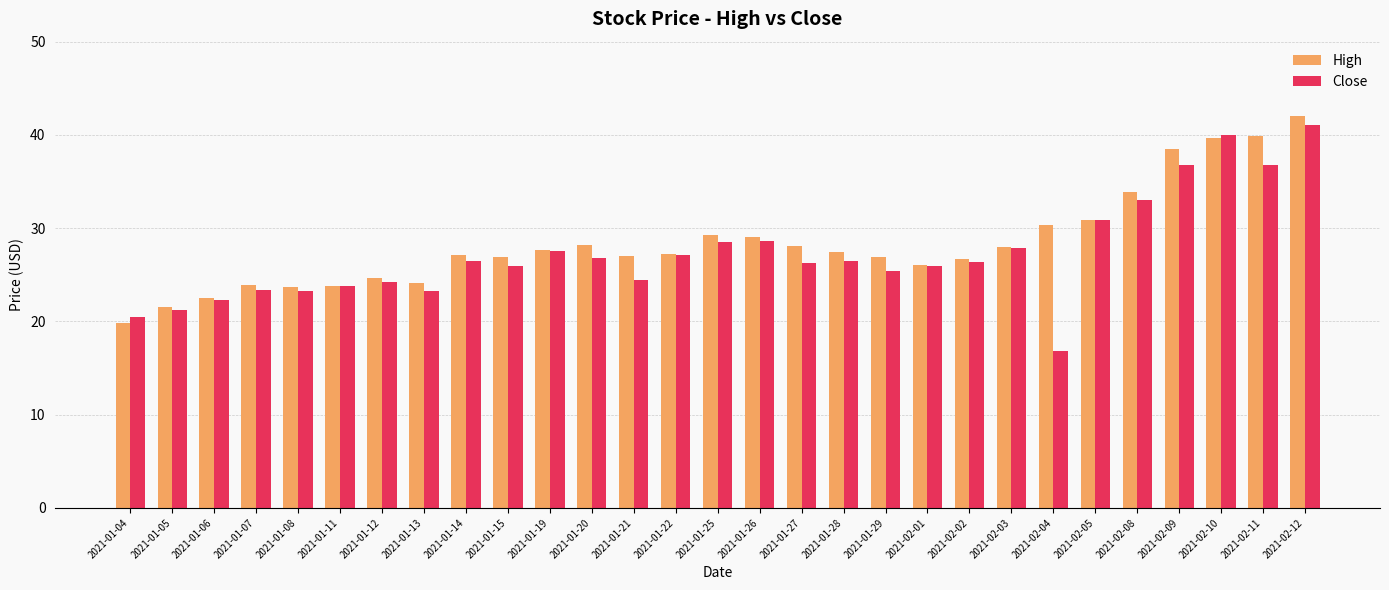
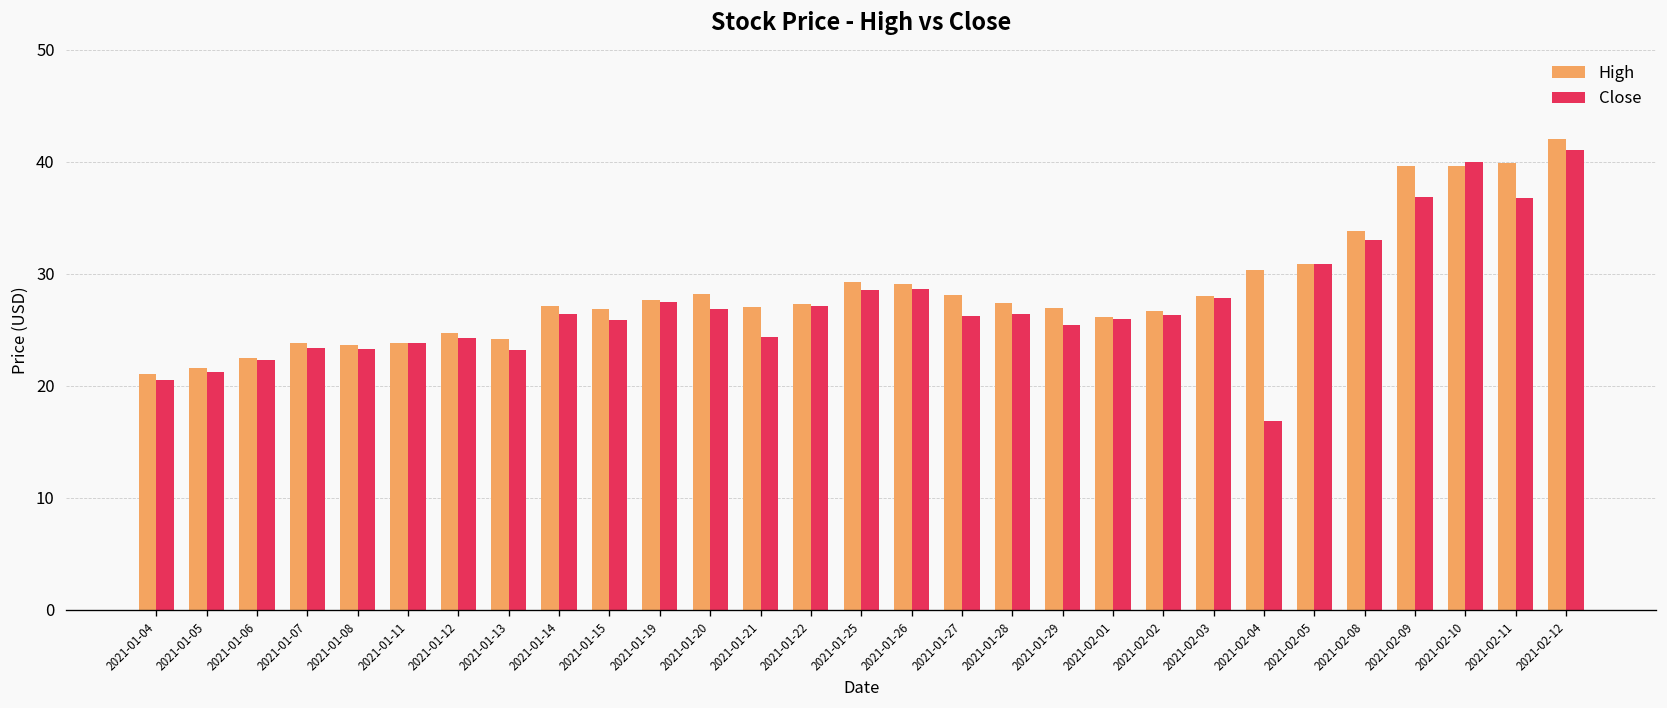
  {
    "High": {
-     "2021-01-04": 20,
+     "2021-01-04": 21,
      "2021-01-05": 22,
      "2021-01-06": 22,
      "2021-01-07": 24,
      "2021-01-08": 24,
      "2021-01-11": 24,
      "2021-01-12": 25,
      "2021-01-13": 24,
      "2021-01-14": 27,
      "2021-01-15": 27,
      "2021-01-19": 28,
      "2021-01-20": 28,
      "2021-01-21": 27,
      "2021-01-22": 27,
      "2021-01-25": 29,
      "2021-01-26": 29,
      "2021-01-27": 28,
      "2021-01-28": 27,
      "2021-01-29": 27,
      "2021-02-01": 26,
      "2021-02-02": 27,
      "2021-02-03": 28,
      "2021-02-04": 30,
      "2021-02-05": 31,
      "2021-02-08": 34,
-     "2021-02-09": 38,
+     "2021-02-09": 40,
      "2021-02-10": 40,
      "2021-02-11": 40,
      "2021-02-12": 42
    },
    "Close": {
      "2021-01-04": 21,
      "2021-01-05": 21,
      "2021-01-06": 22,
      "2021-01-07": 23,
      "2021-01-08": 23,
      "2021-01-11": 24,
      "2021-01-12": 24,
      "2021-01-13": 23,
      "2021-01-14": 26,
      "2021-01-15": 26,
      "2021-01-19": 28,
      "2021-01-20": 27,
      "2021-01-21": 24,
      "2021-01-22": 27,
      "2021-01-25": 29,
      "2021-01-26": 29,
      "2021-01-27": 26,
      "2021-01-28": 26,
      "2021-01-29": 25,
      "2021-02-01": 26,
      "2021-02-02": 26,
      "2021-02-03": 28,
      "2021-02-04": 17,
      "2021-02-05": 31,
      "2021-02-08": 33,
      "2021-02-09": 37,
      "2021-02-10": 40,
      "2021-02-11": 37,
      "2021-02-12": 41
    }
  }
